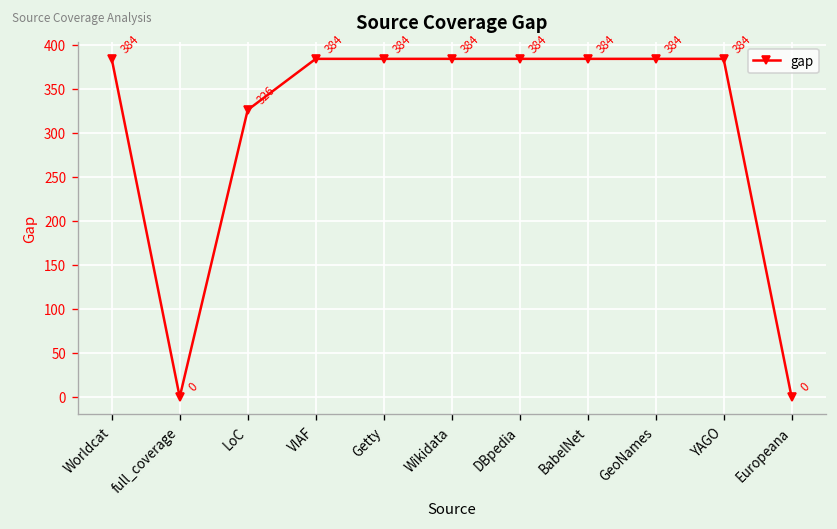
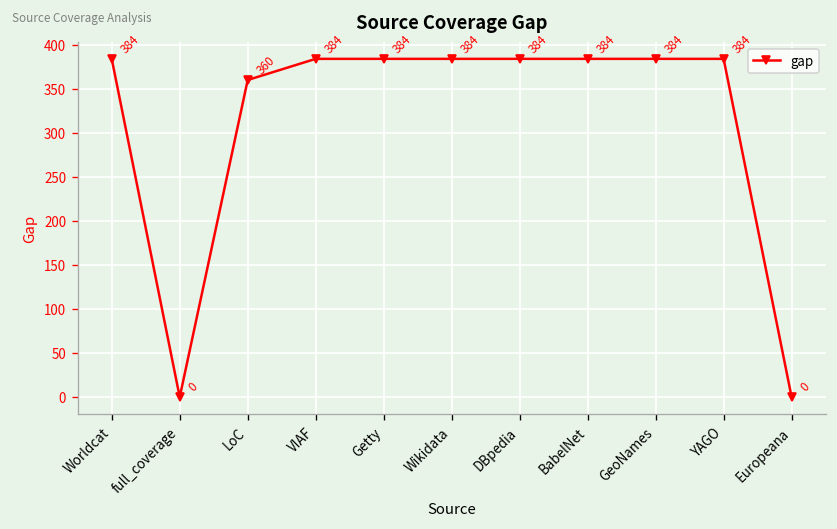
  {
    "Worldcat": 384,
    "full_coverage": 0,
-   "LoC": 326,
+   "LoC": 360,
    "VIAF": 384,
    "Getty": 384,
    "Wikidata": 384,
    "DBpedia": 384,
    "BabelNet": 384,
    "GeoNames": 384,
    "Europeana": 0
  }
